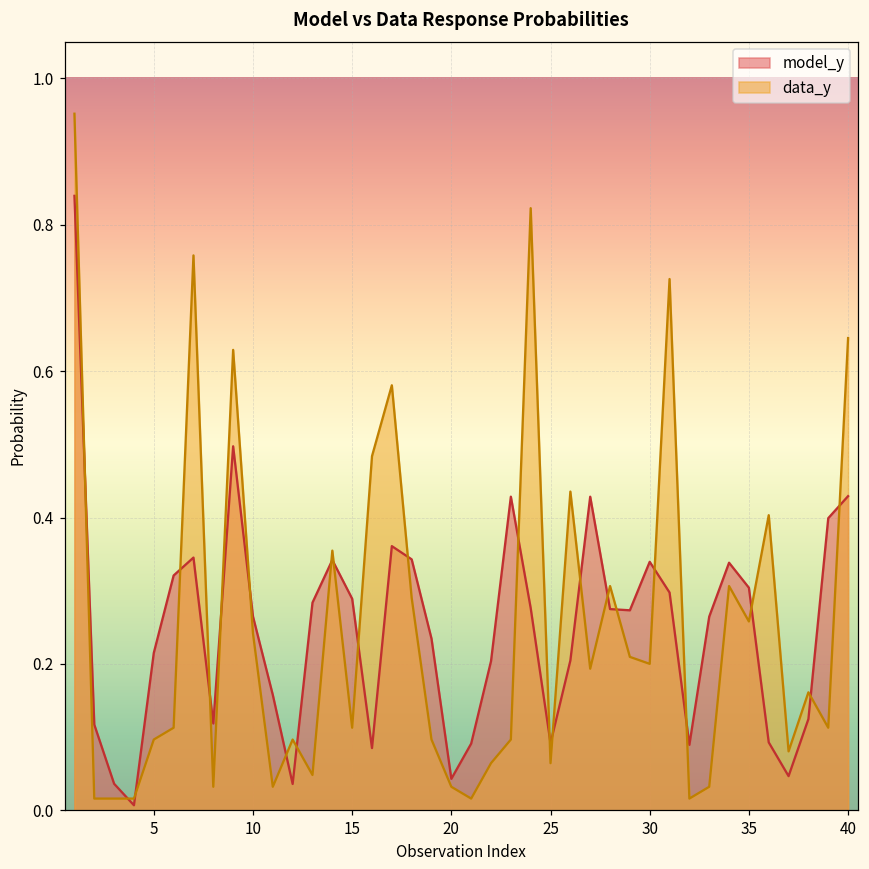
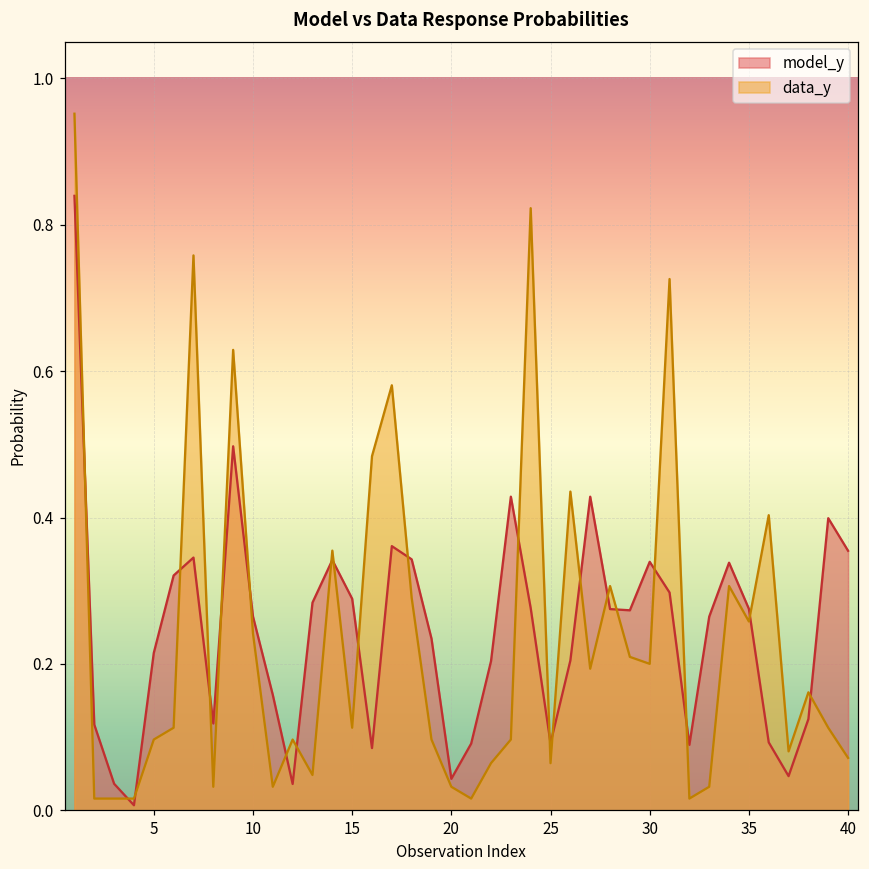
  {
    "model_y": {
      "5": 0.22,
      "10": 0.26,
      "15": 0.29,
      "20": 0.04,
      "25": 0.09,
      "30": 0.34,
-     "35": 0.30,
-     "40": 0.43
+     "35": 0.28,
+     "40": 0.35
    },
    "data_y": {
      "5": 0.10,
      "10": 0.24,
      "15": 0.11,
      "20": 0.03,
      "25": 0.06,
      "30": 0.20,
      "35": 0.26,
-     "40": 0.65
+     "40": 0.07
    }
  }
